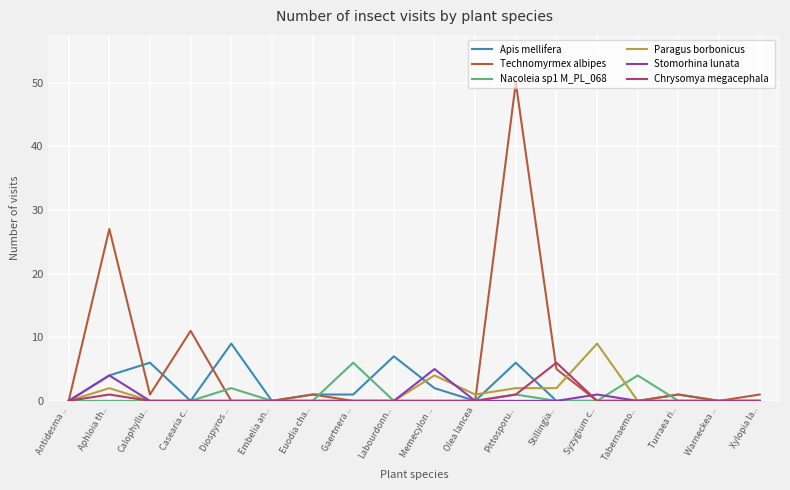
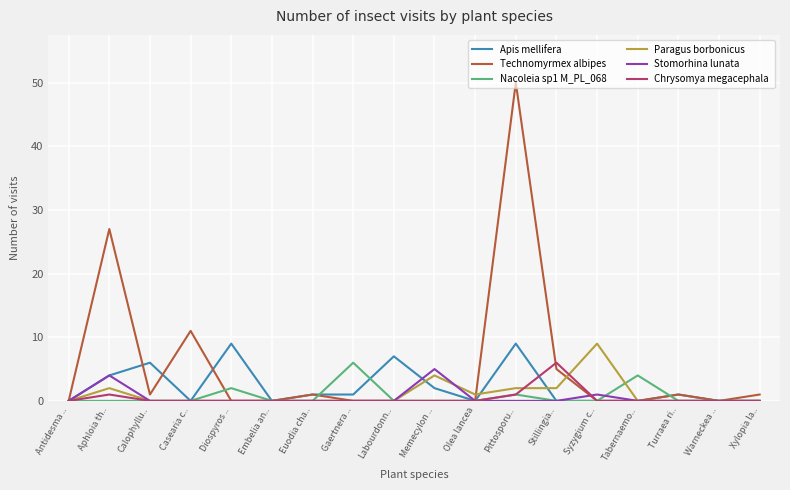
  {
    "Apis mellifera": {
      "Calophyllu..": 6,
      "Diospyros ..": 9,
      "Gaertnera ..": 1,
      "Labourdonn..": 7,
      "Memecylon ..": 2,
-     "Pittosporu..": 6
+     "Pittosporu..": 9
    },
    "Technomyrmex albipes": {
      "Aphloia th..": 27,
      "Calophyllu..": 1,
      "Casearia c..": 11,
      "Stillingia..": 5,
      "Xylopia la..": 1
    },
    "Nacoleia sp1 M_PL_068": {
      "Aphloia th..": 0,
      "Diospyros ..": 2,
      "Gaertnera ..": 6,
      "Tabernaemo..": 4
    },
    "Paragus borbonicus": {
      "Aphloia th..": 2,
      "Memecylon ..": 4,
      "Olea lancea": 1,
      "Pittosporu..": 2,
      "Stillingia..": 2,
      "Syzygium c..": 9
    },
    "Stomorhina lunata": {
      "Memecylon ..": 5,
      "Pittosporu..": 0,
      "Syzygium c..": 1
    },
    "Chrysomya megacephala": {
      "Aphloia th..": 1,
      "Stillingia..": 6
    }
  }
